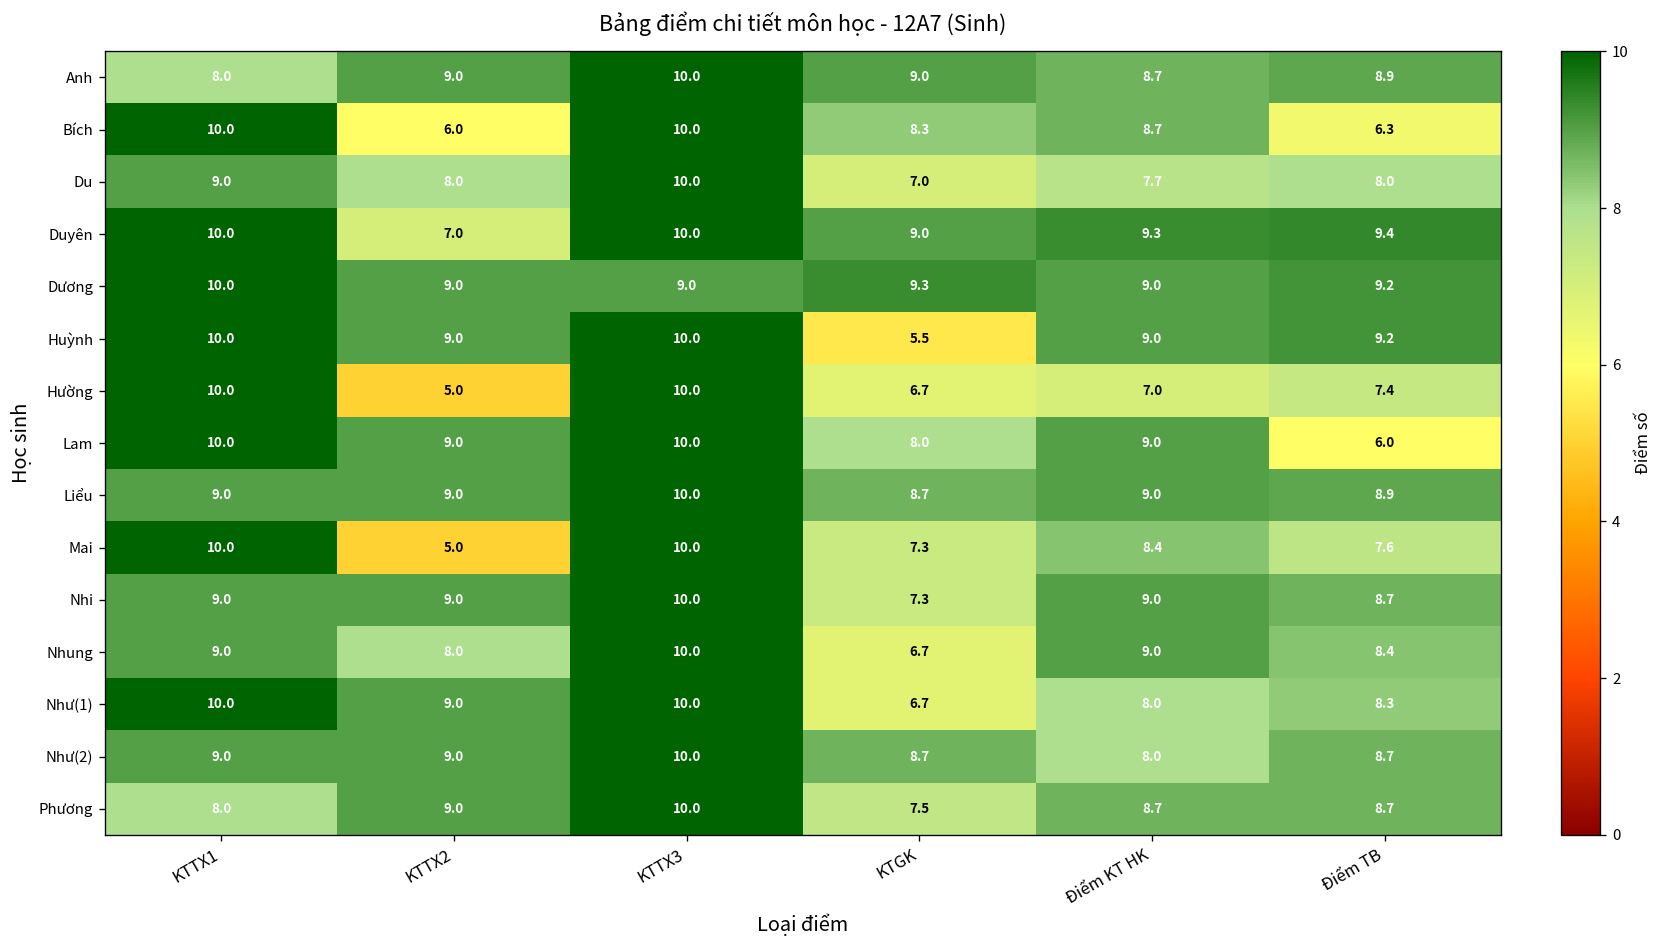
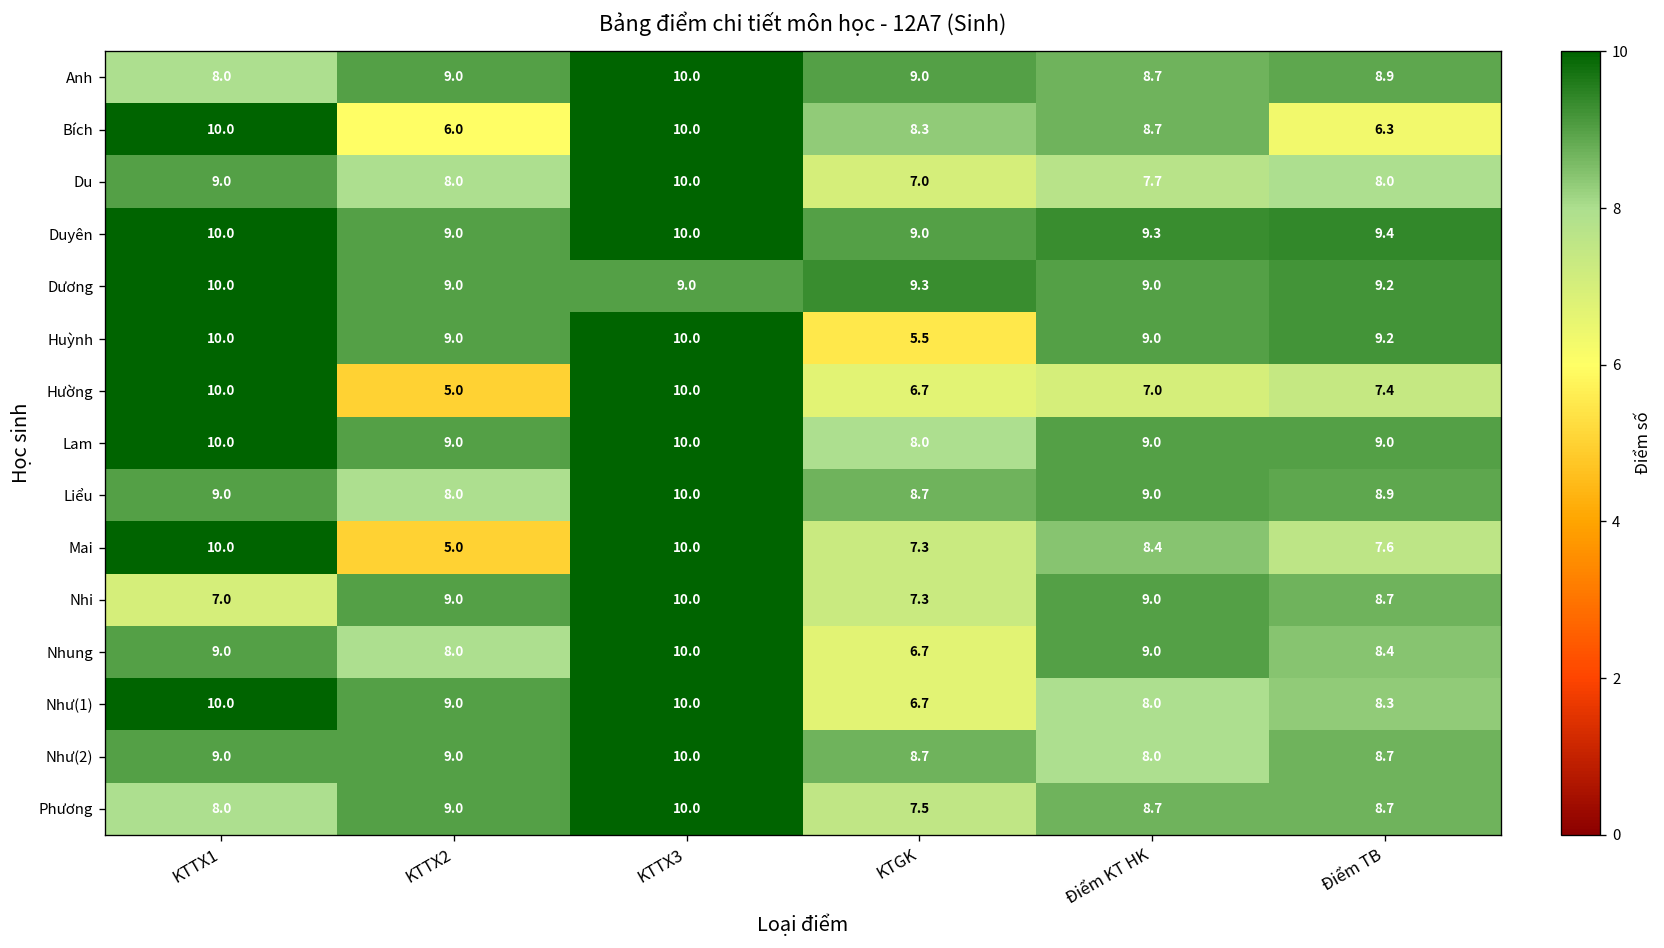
  {
    "Anh": {
      "KTTX1": 8.0,
      "KTTX2": 9.0,
      "KTTX3": 10.0,
      "KTGK": 9.0,
      "Điểm KT HK": 8.7,
      "Điểm TB": 8.9
    },
    "Bích": {
      "KTTX1": 10.0,
      "KTTX2": 6.0,
      "KTTX3": 10.0,
      "KTGK": 8.3,
      "Điểm KT HK": 8.7,
      "Điểm TB": 6.3
    },
    "Du": {
      "KTTX1": 9.0,
      "KTTX2": 8.0,
      "KTTX3": 10.0,
      "KTGK": 7.0,
      "Điểm KT HK": 7.7,
      "Điểm TB": 8.0
    },
    "Duyên": {
      "KTTX1": 10.0,
-     "KTTX2": 7.0,
+     "KTTX2": 9.0,
      "KTTX3": 10.0,
      "KTGK": 9.0,
      "Điểm KT HK": 9.3,
      "Điểm TB": 9.4
    },
    "Dương": {
      "KTTX1": 10.0,
      "KTTX2": 9.0,
      "KTTX3": 9.0,
      "KTGK": 9.3,
      "Điểm KT HK": 9.0,
      "Điểm TB": 9.2
    },
    "Huỳnh": {
      "KTTX1": 10.0,
      "KTTX2": 9.0,
      "KTTX3": 10.0,
      "KTGK": 5.5,
      "Điểm KT HK": 9.0,
      "Điểm TB": 9.2
    },
    "Hường": {
      "KTTX1": 10.0,
      "KTTX2": 5.0,
      "KTTX3": 10.0,
      "KTGK": 6.7,
      "Điểm KT HK": 7.0,
      "Điểm TB": 7.4
    },
    "Lam": {
      "KTTX1": 10.0,
      "KTTX2": 9.0,
      "KTTX3": 10.0,
      "KTGK": 8.0,
      "Điểm KT HK": 9.0,
-     "Điểm TB": 6.0
+     "Điểm TB": 9.0
    },
    "Liểu": {
      "KTTX1": 9.0,
-     "KTTX2": 9.0,
+     "KTTX2": 8.0,
      "KTTX3": 10.0,
      "KTGK": 8.7,
      "Điểm KT HK": 9.0,
      "Điểm TB": 8.9
    },
    "Mai": {
      "KTTX1": 10.0,
      "KTTX2": 5.0,
      "KTTX3": 10.0,
      "KTGK": 7.3,
      "Điểm KT HK": 8.4,
      "Điểm TB": 7.6
    },
    "Nhi": {
-     "KTTX1": 9.0,
+     "KTTX1": 7.0,
      "KTTX2": 9.0,
      "KTTX3": 10.0,
      "KTGK": 7.3,
      "Điểm KT HK": 9.0,
      "Điểm TB": 8.7
    },
    "Nhung": {
      "KTTX1": 9.0,
      "KTTX2": 8.0,
      "KTTX3": 10.0,
      "KTGK": 6.7,
      "Điểm KT HK": 9.0,
      "Điểm TB": 8.4
    },
    "Như(1)": {
      "KTTX1": 10.0,
      "KTTX2": 9.0,
      "KTTX3": 10.0,
      "KTGK": 6.7,
      "Điểm KT HK": 8.0,
      "Điểm TB": 8.3
    },
    "Như(2)": {
      "KTTX1": 9.0,
      "KTTX2": 9.0,
      "KTTX3": 10.0,
      "KTGK": 8.7,
      "Điểm KT HK": 8.0,
      "Điểm TB": 8.7
    },
    "Phương": {
      "KTTX1": 8.0,
      "KTTX2": 9.0,
      "KTTX3": 10.0,
      "KTGK": 7.5,
      "Điểm KT HK": 8.7,
      "Điểm TB": 8.7
    }
  }
